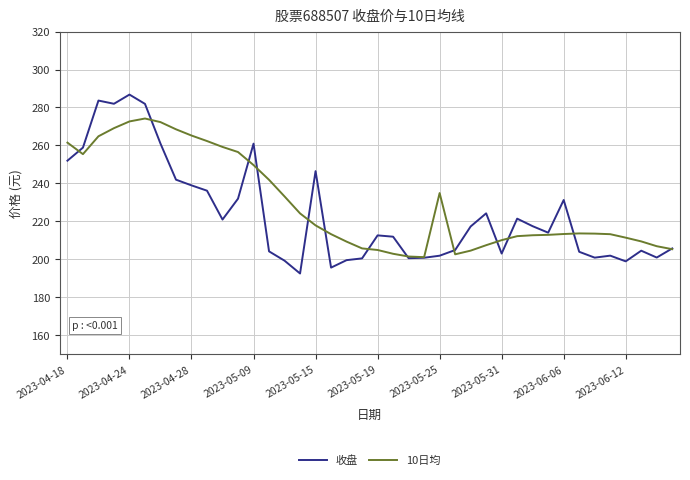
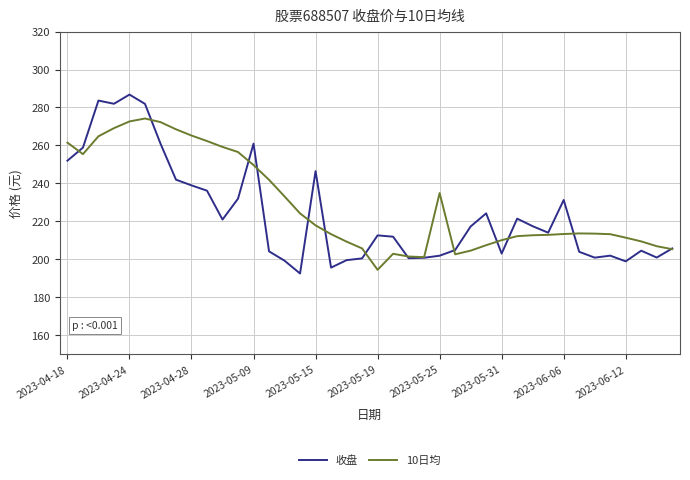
  {
    "收盘": {
      "2023-04-18": 252,
      "2023-04-24": 287,
      "2023-04-28": 239,
      "2023-05-09": 261,
      "2023-05-15": 247,
      "2023-05-19": 213,
      "2023-05-25": 202,
      "2023-05-31": 203,
      "2023-06-06": 231,
      "2023-06-12": 199
    },
    "10日均": {
      "2023-04-18": 262,
      "2023-04-24": 273,
      "2023-04-28": 265,
      "2023-05-09": 250,
      "2023-05-15": 218,
-     "2023-05-19": 205,
+     "2023-05-19": 195,
      "2023-05-25": 235,
      "2023-05-31": 210,
      "2023-06-06": 213,
      "2023-06-12": 211
    }
  }
